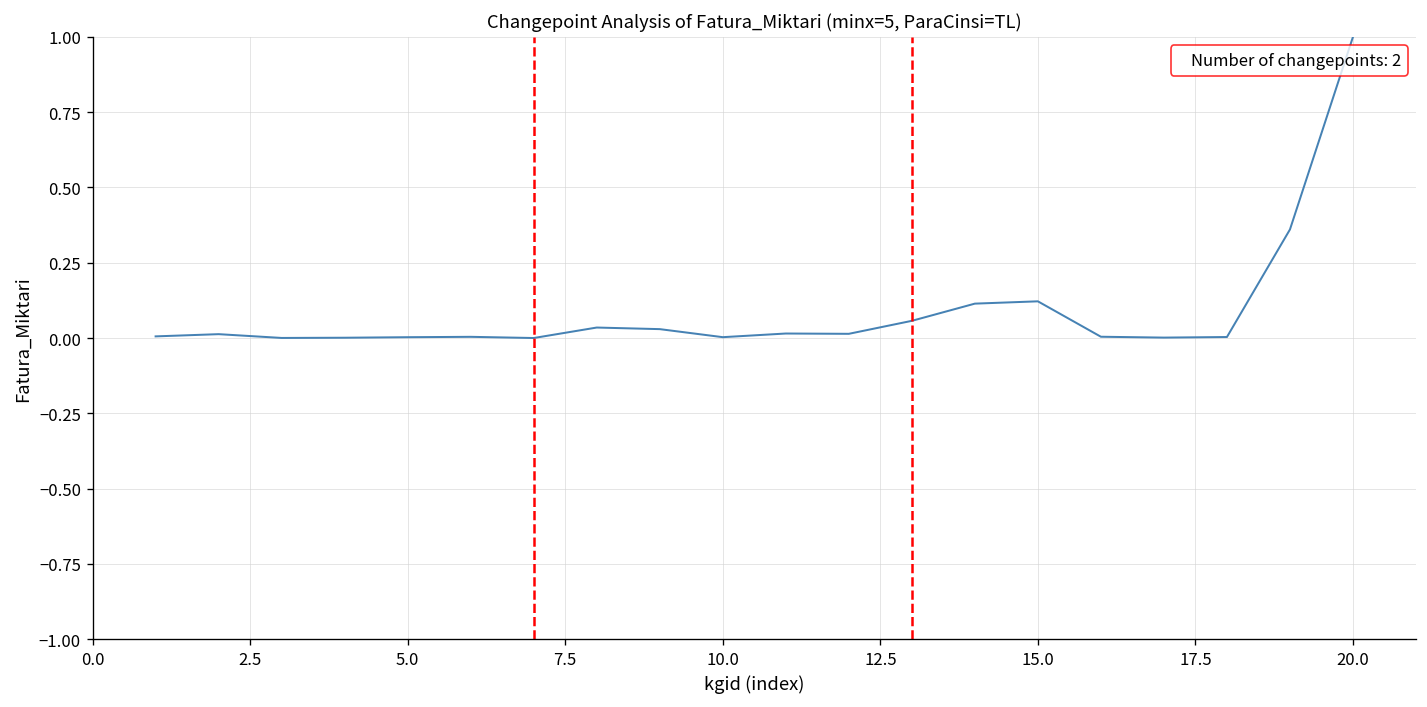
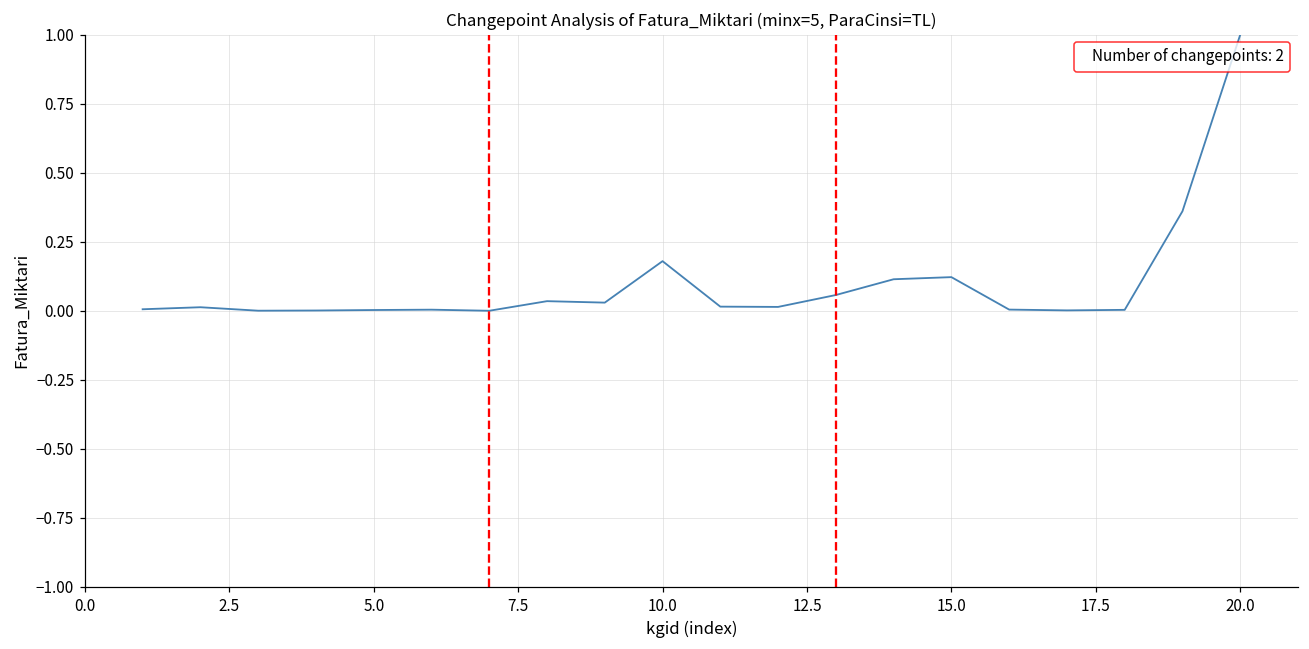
  {
    "5.0": 0.00,
-   "10.0": 0.00,
+   "10.0": 0.18,
    "15.0": 0.12,
    "20.0": 1.00
  }
